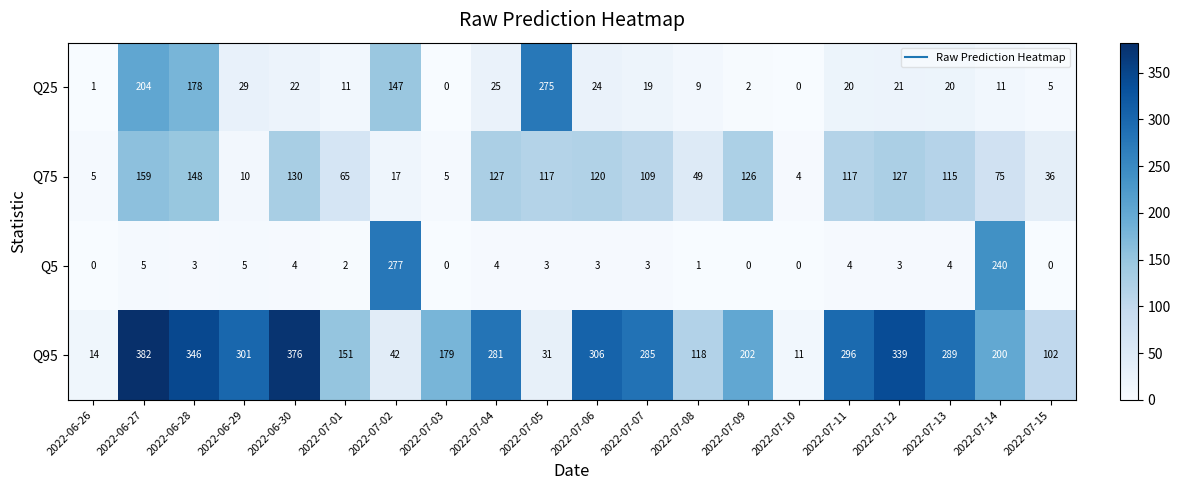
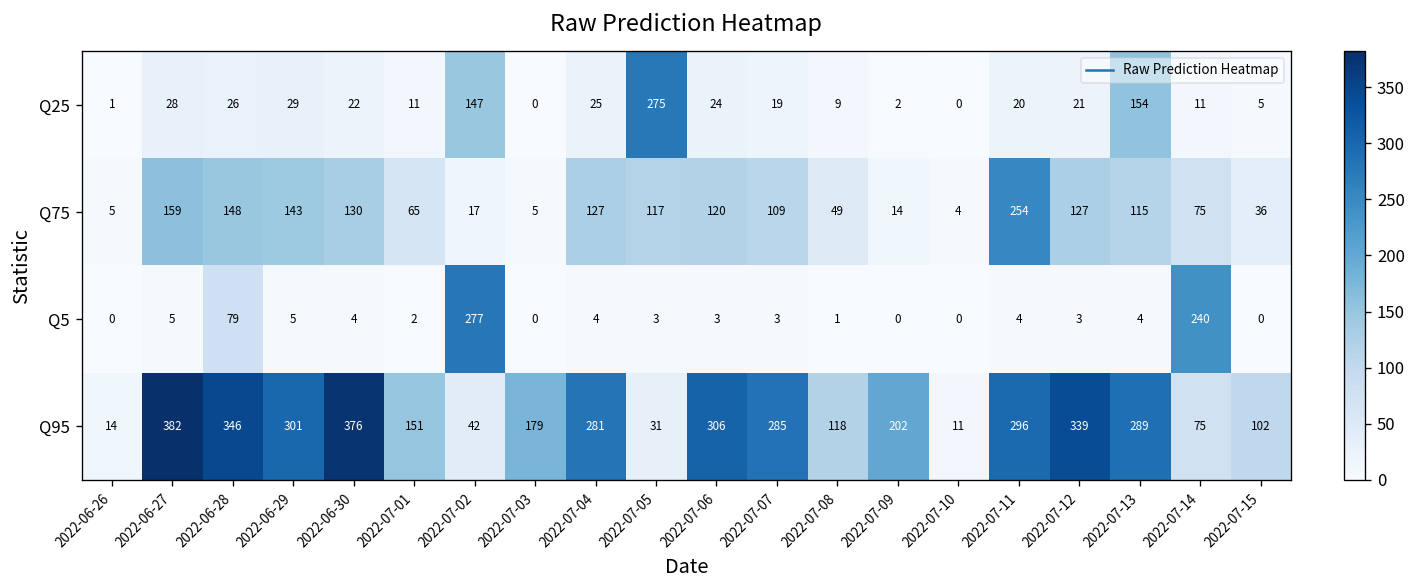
  {
    "Q25": {
      "2022-06-26": 1,
-     "2022-06-27": 204,
-     "2022-06-28": 178,
+     "2022-06-27": 28,
+     "2022-06-28": 26,
      "2022-06-29": 29,
      "2022-06-30": 22,
      "2022-07-01": 11,
      "2022-07-02": 147,
      "2022-07-03": 0,
      "2022-07-04": 25,
      "2022-07-05": 275,
      "2022-07-06": 24,
      "2022-07-07": 19,
      "2022-07-08": 9,
      "2022-07-09": 2,
      "2022-07-10": 0,
      "2022-07-11": 20,
      "2022-07-12": 21,
-     "2022-07-13": 20,
+     "2022-07-13": 154,
      "2022-07-14": 11,
      "2022-07-15": 5
    },
    "Q75": {
      "2022-06-26": 5,
      "2022-06-27": 159,
      "2022-06-28": 148,
-     "2022-06-29": 10,
+     "2022-06-29": 143,
      "2022-06-30": 130,
      "2022-07-01": 65,
      "2022-07-02": 17,
      "2022-07-03": 5,
      "2022-07-04": 127,
      "2022-07-05": 117,
      "2022-07-06": 120,
      "2022-07-07": 109,
      "2022-07-08": 49,
-     "2022-07-09": 126,
+     "2022-07-09": 14,
      "2022-07-10": 4,
-     "2022-07-11": 117,
+     "2022-07-11": 254,
      "2022-07-12": 127,
      "2022-07-13": 115,
      "2022-07-14": 75,
      "2022-07-15": 36
    },
    "Q5": {
      "2022-06-26": 0,
      "2022-06-27": 5,
-     "2022-06-28": 3,
+     "2022-06-28": 79,
      "2022-06-29": 5,
      "2022-06-30": 4,
      "2022-07-01": 2,
      "2022-07-02": 277,
      "2022-07-03": 0,
      "2022-07-04": 4,
      "2022-07-05": 3,
      "2022-07-06": 3,
      "2022-07-07": 3,
      "2022-07-08": 1,
      "2022-07-09": 0,
      "2022-07-10": 0,
      "2022-07-11": 4,
      "2022-07-12": 3,
      "2022-07-13": 4,
      "2022-07-14": 240,
      "2022-07-15": 0
    },
    "Q95": {
      "2022-06-26": 14,
      "2022-06-27": 382,
      "2022-06-28": 346,
      "2022-06-29": 301,
      "2022-06-30": 376,
      "2022-07-01": 151,
      "2022-07-02": 42,
      "2022-07-03": 179,
      "2022-07-04": 281,
      "2022-07-05": 31,
      "2022-07-06": 306,
      "2022-07-07": 285,
      "2022-07-08": 118,
      "2022-07-09": 202,
      "2022-07-10": 11,
      "2022-07-11": 296,
      "2022-07-12": 339,
      "2022-07-13": 289,
-     "2022-07-14": 200,
+     "2022-07-14": 75,
      "2022-07-15": 102
    }
  }
